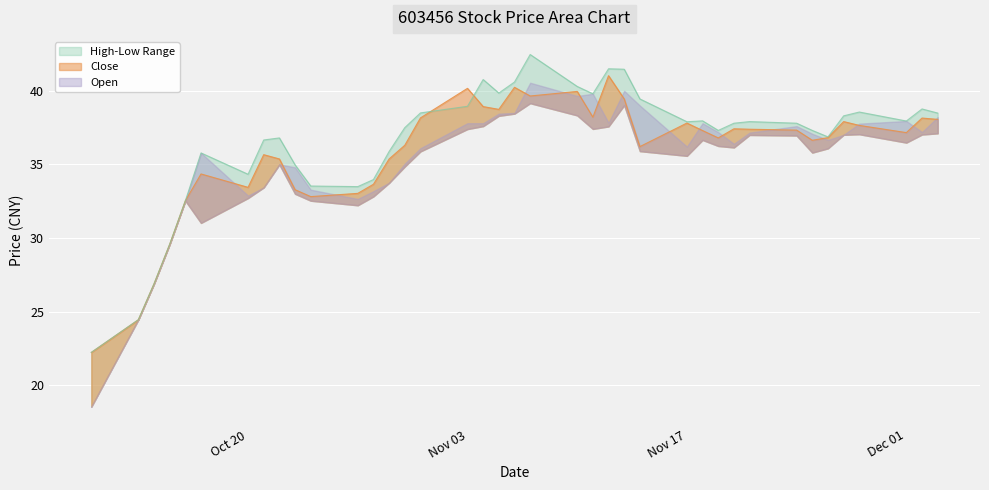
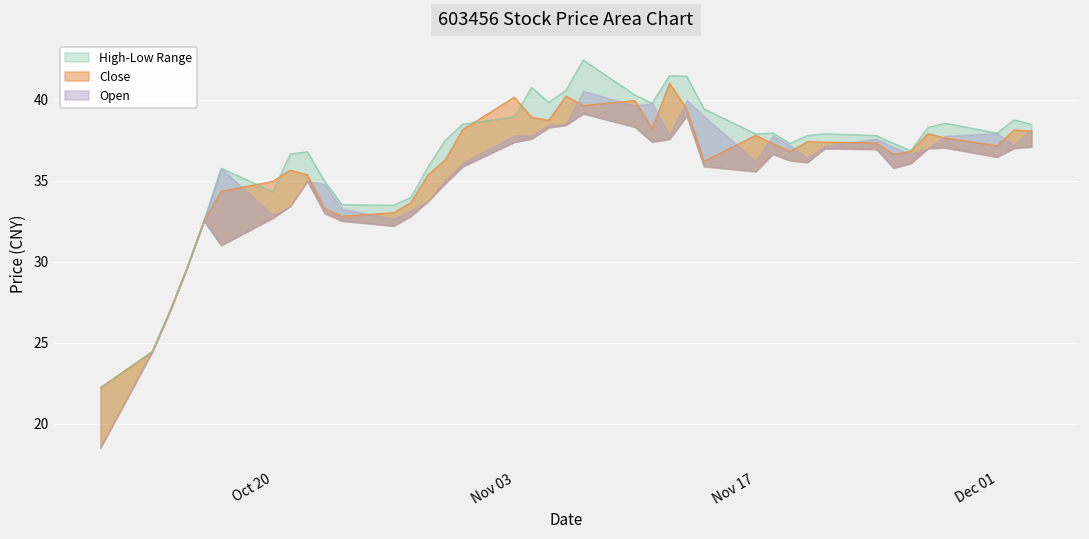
  {
    "Close": {
-     "Oct 20": 33.4,
+     "Oct 20": 35.0,
      "Nov 03": 40.2,
      "Dec 01": 37.2
    }
  }
